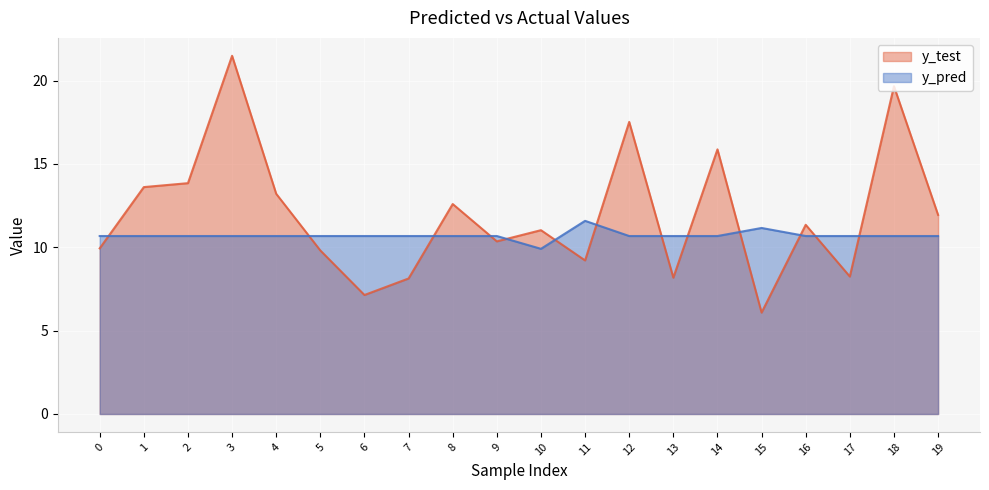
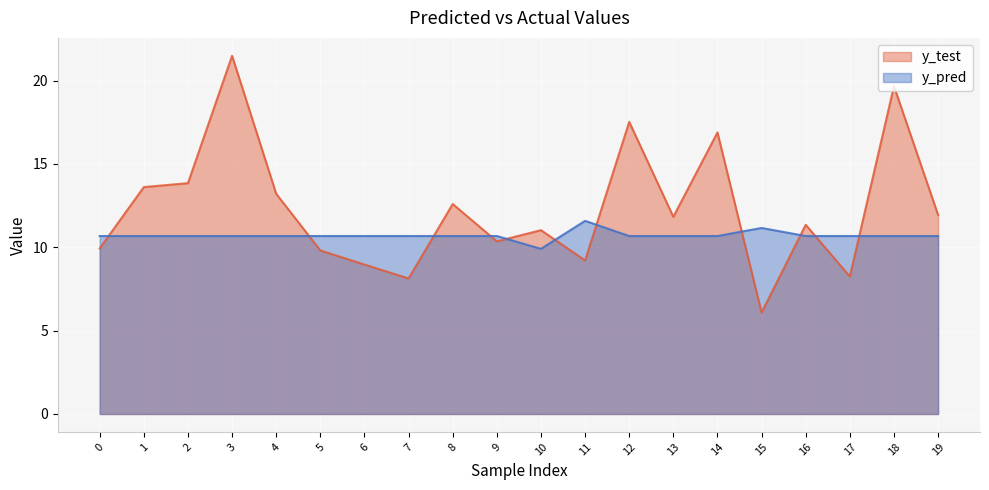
  {
    "y_test": {
      "0": 9.9,
      "1": 13.6,
      "2": 13.8,
      "3": 21.5,
      "4": 13.2,
      "5": 9.8,
-     "6": 7.1,
+     "6": 9.0,
      "7": 8.1,
      "8": 12.6,
      "9": 10.4,
      "10": 11.0,
      "11": 9.2,
      "12": 17.5,
-     "13": 8.2,
-     "14": 15.9,
+     "13": 11.8,
+     "14": 16.9,
      "15": 6.1,
      "16": 11.3,
      "17": 8.2,
      "19": 11.9
    },
    "y_pred": {
      "0": 10.7,
      "1": 10.7,
      "2": 10.7,
      "3": 10.7,
      "4": 10.7,
      "5": 10.7,
      "6": 10.7,
      "7": 10.7,
      "8": 10.7,
      "9": 10.7,
      "10": 9.9,
      "11": 11.6,
      "12": 10.7,
      "13": 10.7,
      "14": 10.7,
      "15": 11.2,
      "16": 10.7,
      "17": 10.7,
      "18": 10.7,
      "19": 10.7
    }
  }
